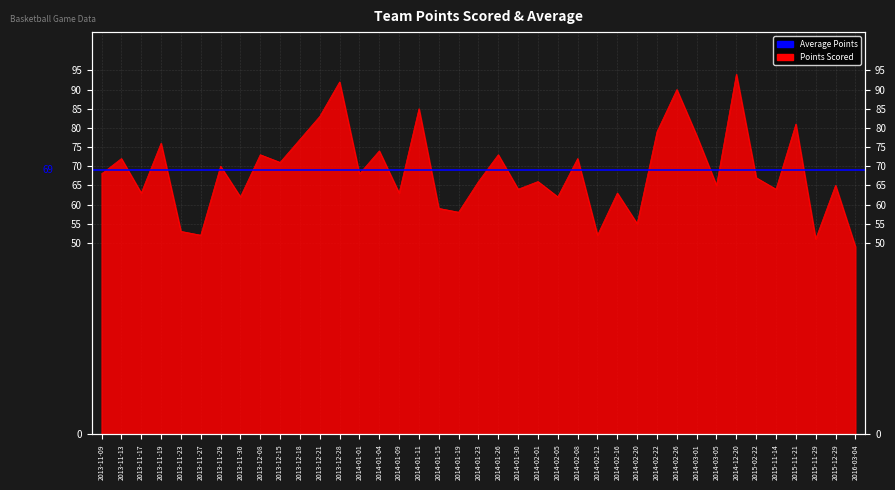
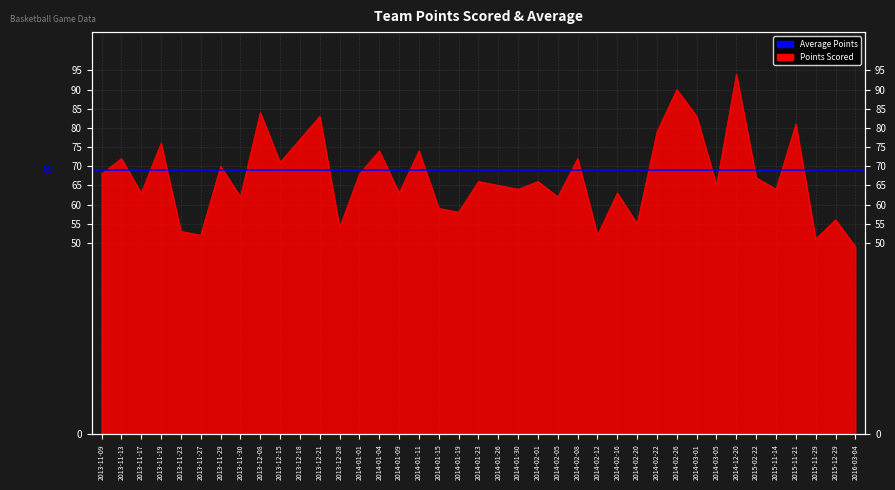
  {
    "2013-11-09": 68,
    "2013-11-13": 72,
    "2013-11-17": 63,
    "2013-11-19": 76,
    "2013-11-23": 53,
    "2013-11-27": 52,
    "2013-11-29": 70,
    "2013-11-30": 62,
-   "2013-12-08": 73,
+   "2013-12-08": 84,
    "2013-12-15": 71,
    "2013-12-18": 77,
    "2013-12-21": 83,
-   "2013-12-28": 92,
+   "2013-12-28": 54,
    "2014-01-01": 68,
    "2014-01-04": 74,
    "2014-01-09": 63,
-   "2014-01-11": 85,
+   "2014-01-11": 74,
    "2014-01-15": 59,
    "2014-01-19": 58,
    "2014-01-23": 66,
-   "2014-01-26": 73,
+   "2014-01-26": 65,
    "2014-01-30": 64,
    "2014-02-01": 66,
    "2014-02-05": 62,
    "2014-02-08": 72,
    "2014-02-12": 52,
    "2014-02-16": 63,
    "2014-02-20": 55,
    "2014-02-22": 79,
    "2014-02-26": 90,
-   "2014-03-01": 78,
+   "2014-03-01": 83,
    "2014-03-05": 65,
    "2014-12-20": 94,
    "2015-02-22": 67,
    "2015-11-14": 64,
    "2015-11-21": 81,
    "2015-11-29": 51,
-   "2015-12-29": 65,
+   "2015-12-29": 56,
    "2016-03-04": 49
  }
